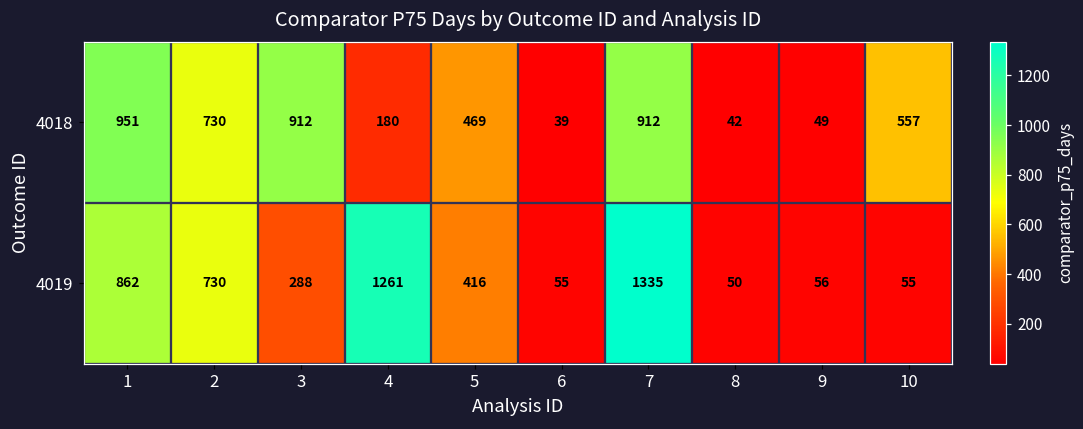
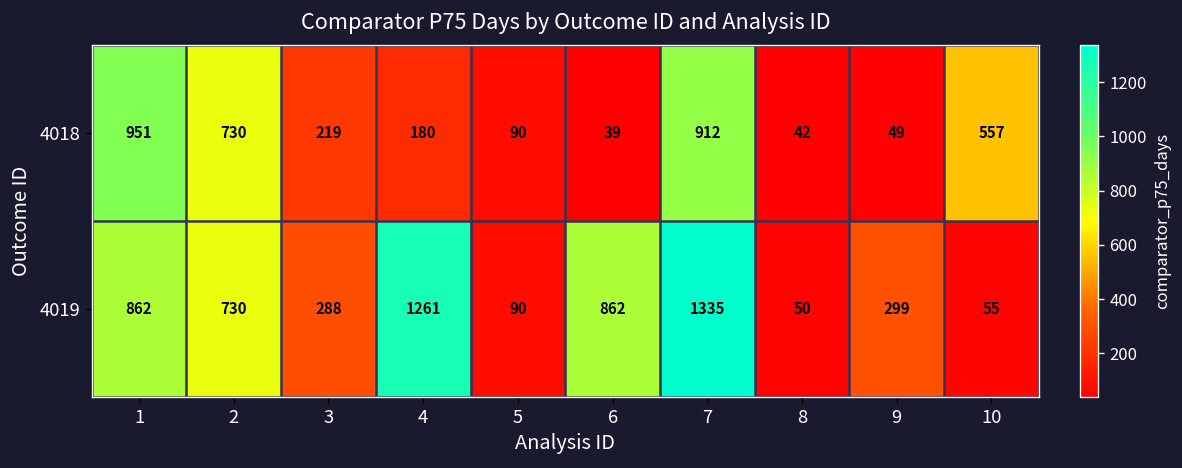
  {
    "4018": {
      "1": 951,
      "2": 730,
-     "3": 912,
+     "3": 219,
      "4": 180,
-     "5": 469,
+     "5": 90,
      "6": 39,
      "7": 912,
      "8": 42,
      "9": 49,
      "10": 557
    },
    "4019": {
      "1": 862,
      "2": 730,
      "3": 288,
      "4": 1261,
-     "5": 416,
-     "6": 55,
+     "5": 90,
+     "6": 862,
      "7": 1335,
      "8": 50,
-     "9": 56,
+     "9": 299,
      "10": 55
    }
  }
